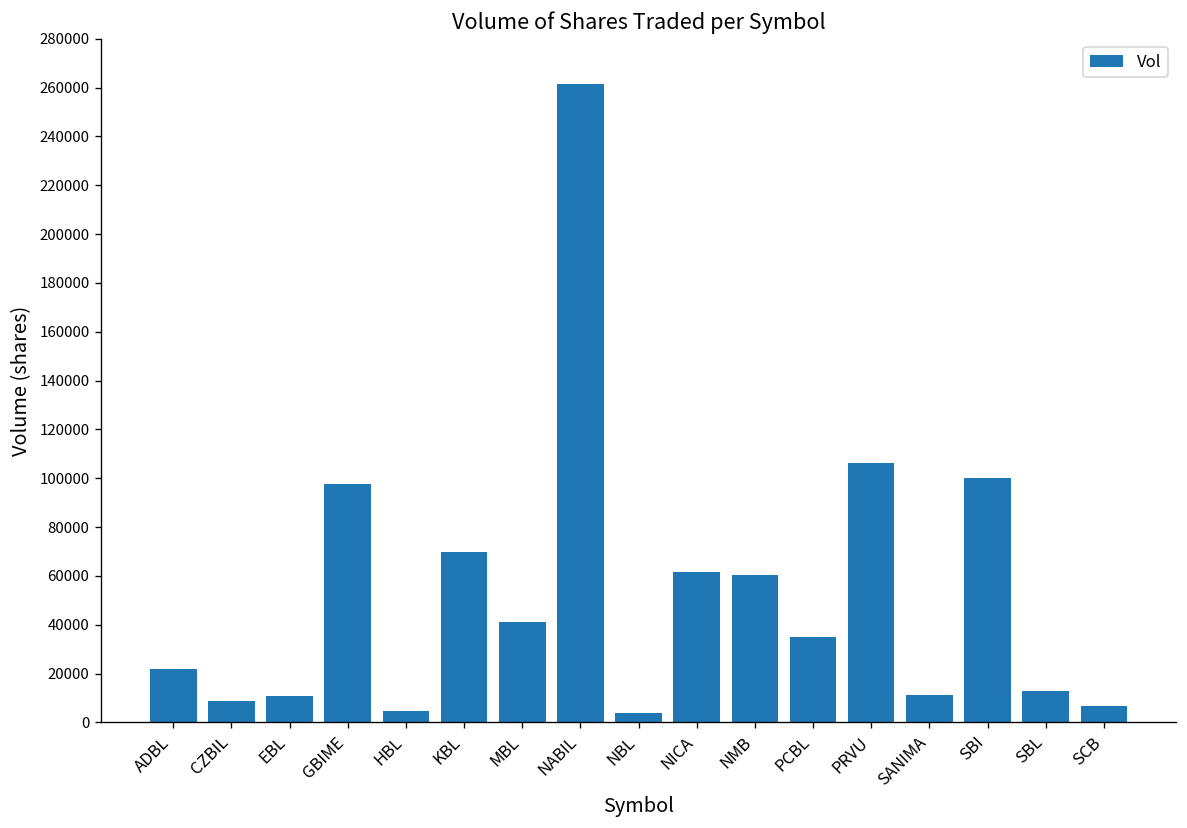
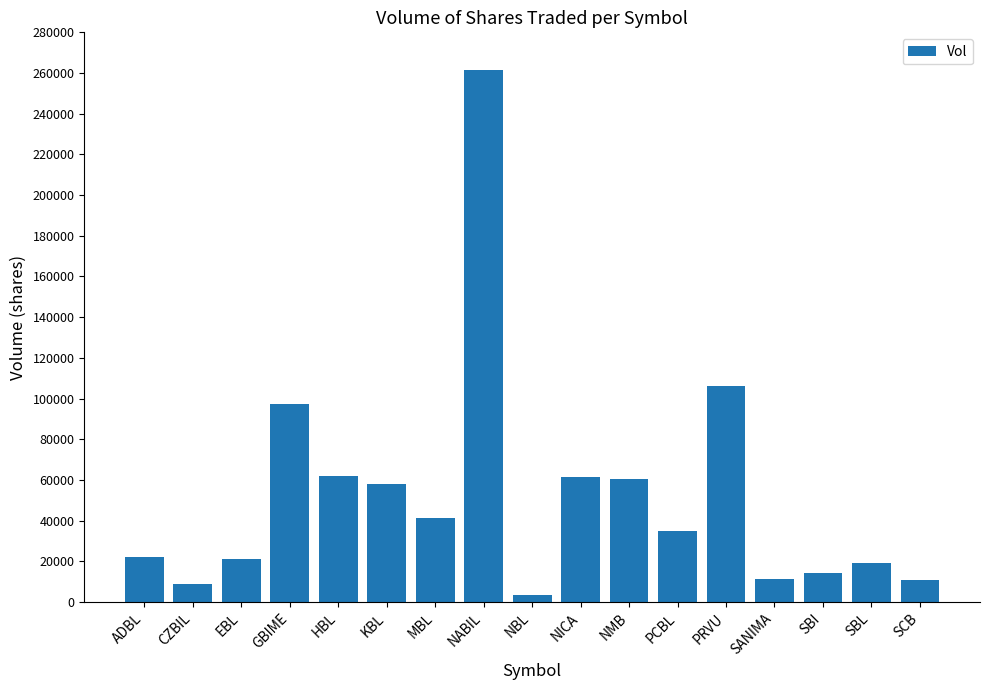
  {
    "ADBL": 22000,
    "CZBIL": 9000,
-   "EBL": 11000,
+   "EBL": 21000,
    "GBIME": 98000,
-   "HBL": 5000,
-   "KBL": 70000,
+   "HBL": 62000,
+   "KBL": 58000,
    "MBL": 41000,
    "NABIL": 262000,
    "NBL": 4000,
    "NICA": 62000,
    "NMB": 60000,
    "PCBL": 35000,
    "PRVU": 106000,
    "SANIMA": 11000,
-   "SBI": 100000,
-   "SBL": 13000,
-   "SCB": 7000
+   "SBI": 14000,
+   "SBL": 19000,
+   "SCB": 11000
  }
